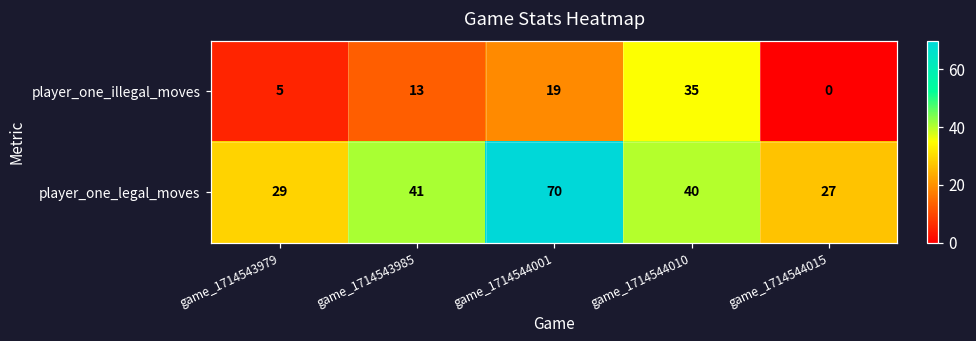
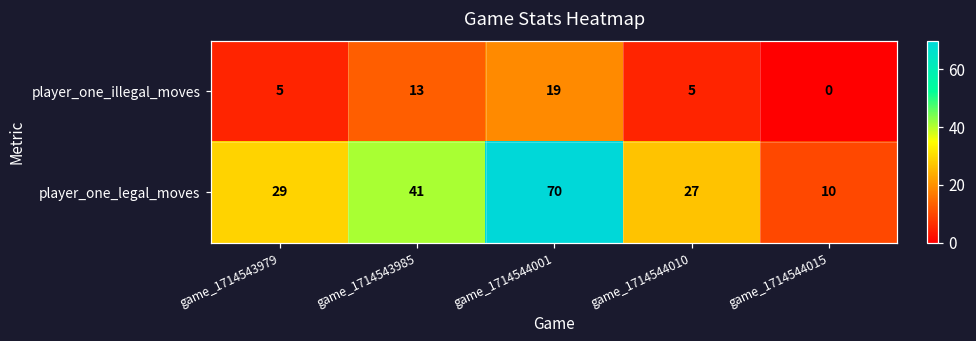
  {
    "player_one_illegal_moves": {
      "game_1714543979": 5,
      "game_1714543985": 13,
      "game_1714544001": 19,
-     "game_1714544010": 35,
+     "game_1714544010": 5,
      "game_1714544015": 0
    },
    "player_one_legal_moves": {
      "game_1714543979": 29,
      "game_1714543985": 41,
      "game_1714544001": 70,
-     "game_1714544010": 40,
-     "game_1714544015": 27
+     "game_1714544010": 27,
+     "game_1714544015": 10
    }
  }
